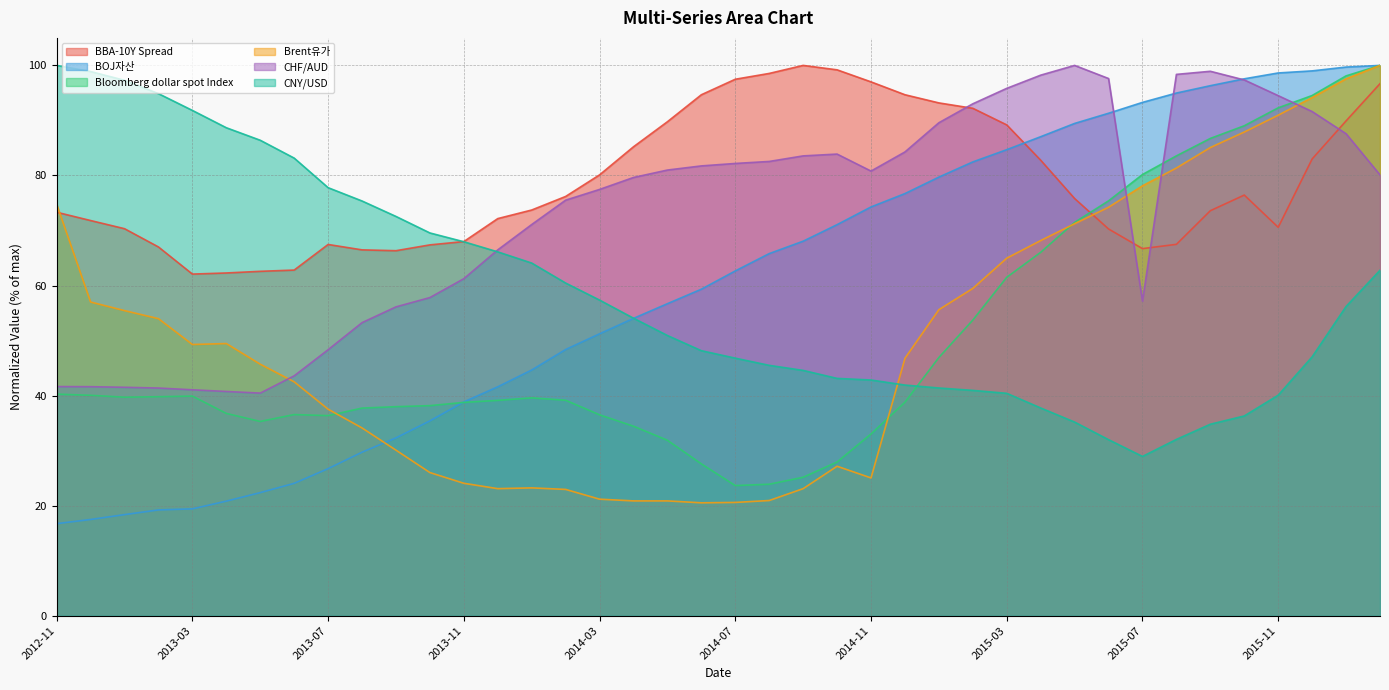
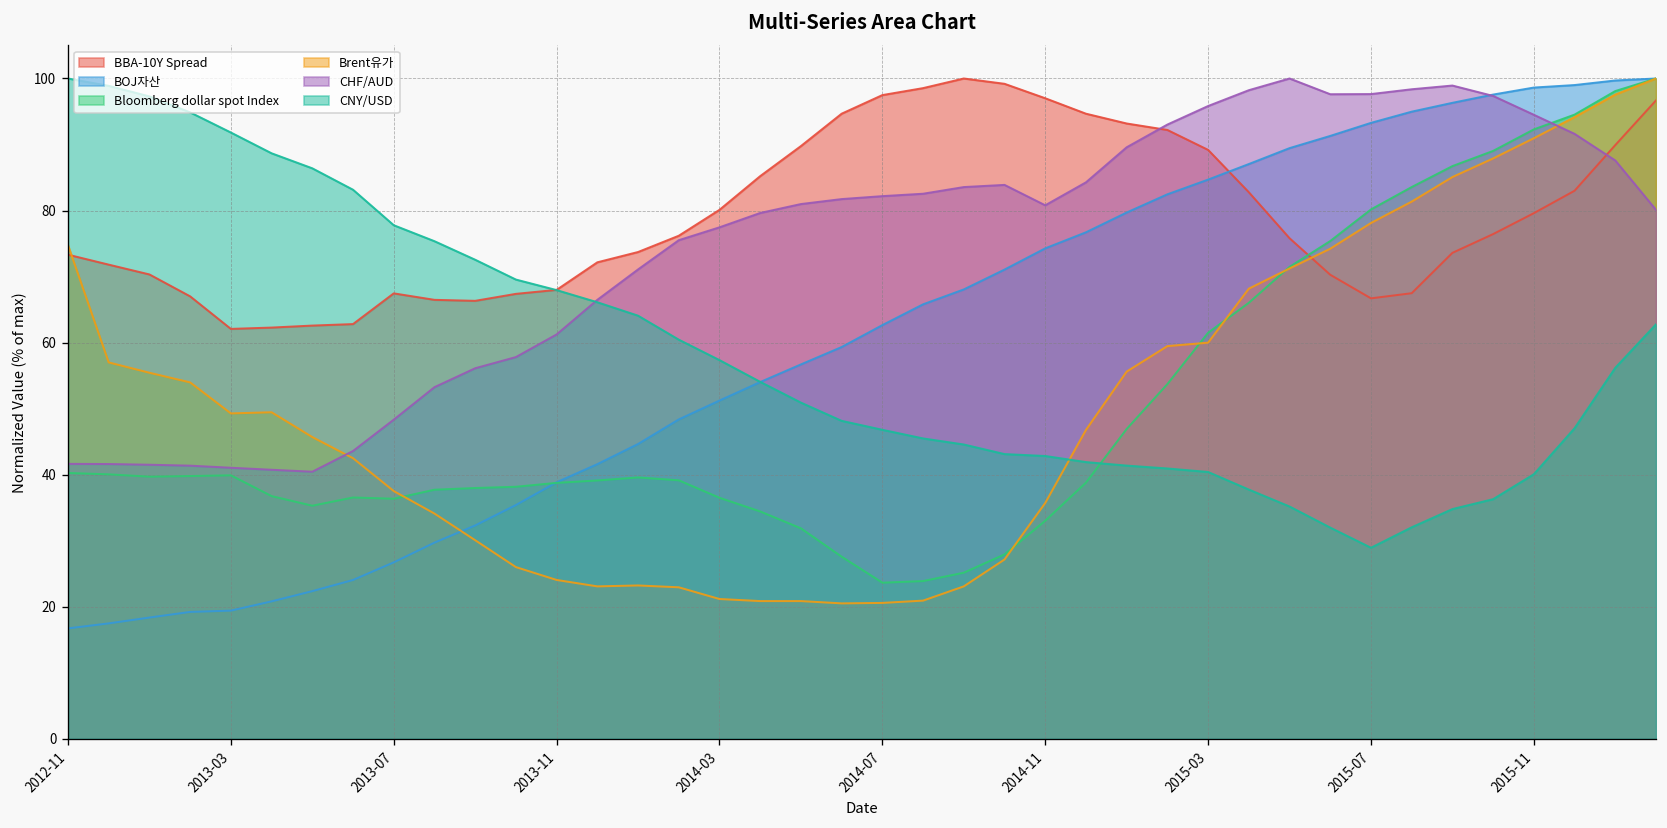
  {
    "BBA-10Y Spread": {
      "2012-11": 73,
      "2013-03": 62,
      "2013-07": 67,
      "2014-03": 80,
      "2014-07": 97,
      "2014-11": 97,
      "2015-03": 89,
      "2015-07": 67,
-     "2015-11": 71
+     "2015-11": 80
    },
    "Brent유가": {
      "2012-11": 75,
      "2013-03": 49,
      "2013-07": 38,
      "2013-11": 24,
      "2014-03": 21,
      "2014-07": 21,
-     "2014-11": 25,
-     "2015-03": 65,
+     "2014-11": 36,
+     "2015-03": 60,
      "2015-07": 78,
      "2015-11": 91
    },
    "CHF/AUD": {
      "2012-11": 42,
      "2013-03": 41,
      "2013-07": 48,
      "2013-11": 61,
      "2014-03": 77,
      "2014-07": 82,
      "2014-11": 81,
      "2015-03": 96,
-     "2015-07": 57,
+     "2015-07": 98,
      "2015-11": 95
    }
  }
